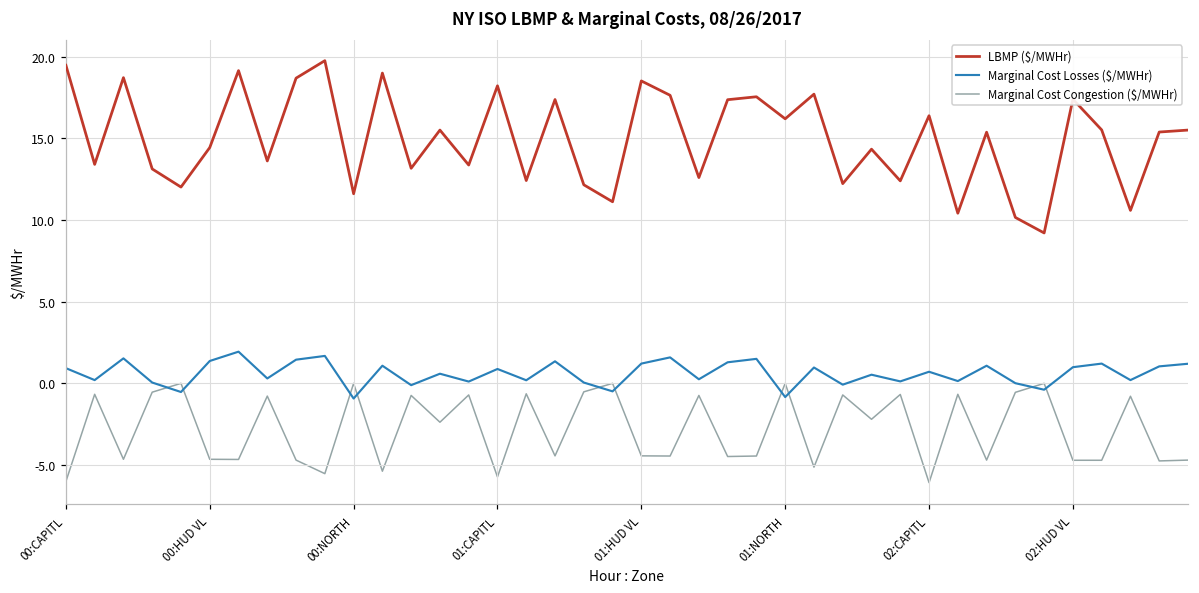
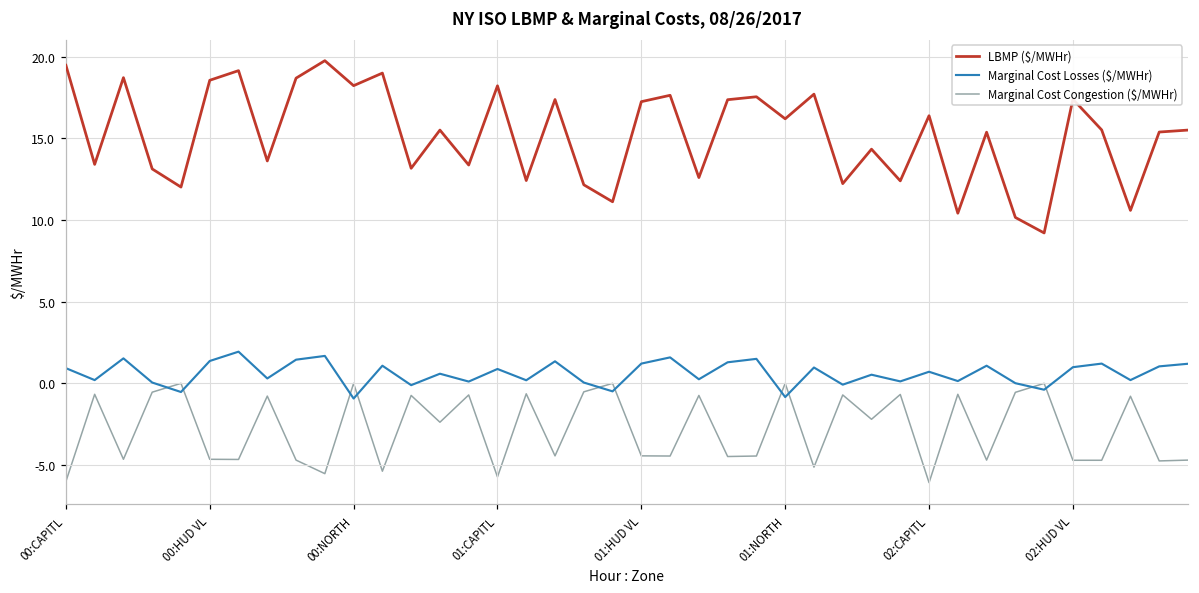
  {
    "LBMP ($/MWHr)": {
      "00:CAPITL": 19.5,
-     "00:HUD VL": 14.4,
-     "00:NORTH": 11.6,
+     "00:HUD VL": 18.6,
+     "00:NORTH": 18.2,
      "01:CAPITL": 18.2,
-     "01:HUD VL": 18.5,
+     "01:HUD VL": 17.3,
      "01:NORTH": 16.2,
      "02:CAPITL": 16.4
    },
    "Marginal Cost Losses ($/MWHr)": {
      "00:CAPITL": 0.9,
      "00:HUD VL": 1.4,
      "00:NORTH": -0.9,
      "01:CAPITL": 0.9,
      "01:HUD VL": 1.2,
      "01:NORTH": -0.8,
      "02:CAPITL": 0.7,
      "02:HUD VL": 1.0
    },
    "Marginal Cost Congestion ($/MWHr)": {
      "00:CAPITL": -6.0,
      "00:HUD VL": -4.7,
      "00:NORTH": 0.0,
      "01:CAPITL": -5.7,
      "01:HUD VL": -4.4,
      "01:NORTH": 0.0,
      "02:CAPITL": -6.1,
      "02:HUD VL": -4.7
    }
  }
